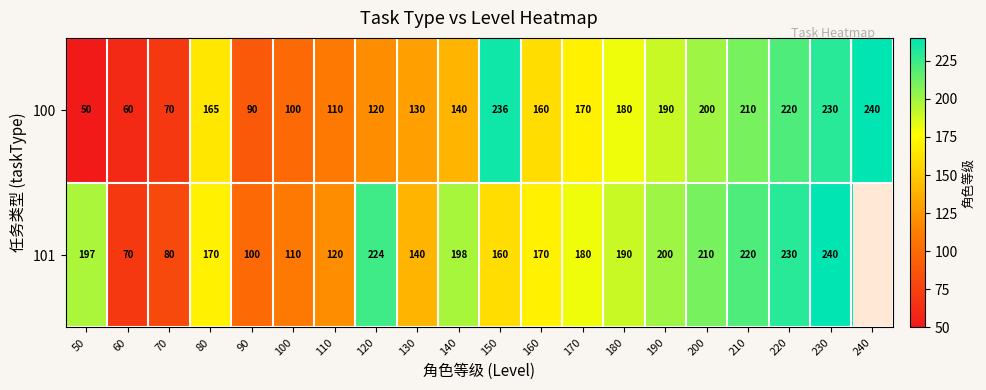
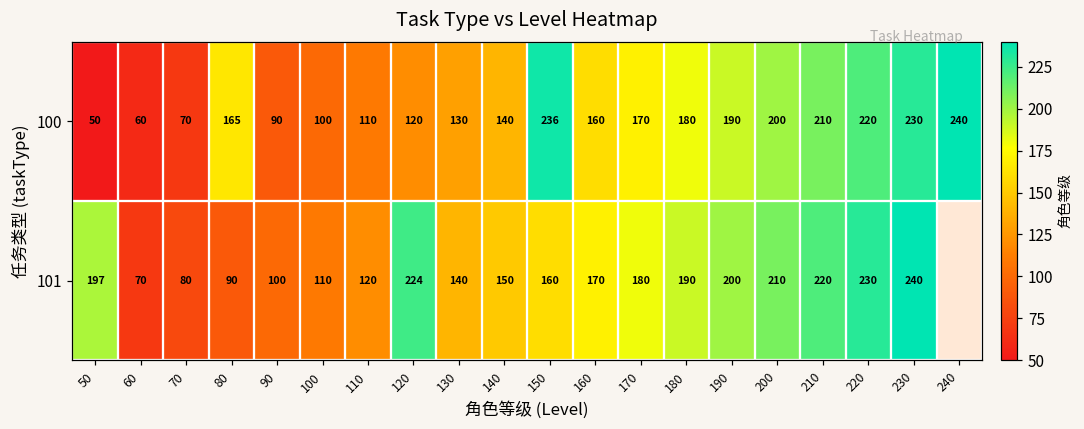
  {
    "100": {
      "50": 50,
      "60": 60,
      "70": 70,
      "80": 165,
      "90": 90,
      "100": 100,
      "110": 110,
      "120": 120,
      "130": 130,
      "140": 140,
      "150": 236,
      "160": 160,
      "170": 170,
      "180": 180,
      "190": 190,
      "200": 200,
      "210": 210,
      "220": 220,
      "230": 230,
      "240": 240
    },
    "101": {
      "50": 197,
      "60": 70,
      "70": 80,
-     "80": 170,
+     "80": 90,
      "90": 100,
      "100": 110,
      "110": 120,
      "120": 224,
      "130": 140,
-     "140": 198,
+     "140": 150,
      "150": 160,
      "160": 170,
      "170": 180,
      "180": 190,
      "190": 200,
      "200": 210,
      "210": 220,
      "220": 230,
      "230": 240
    }
  }
